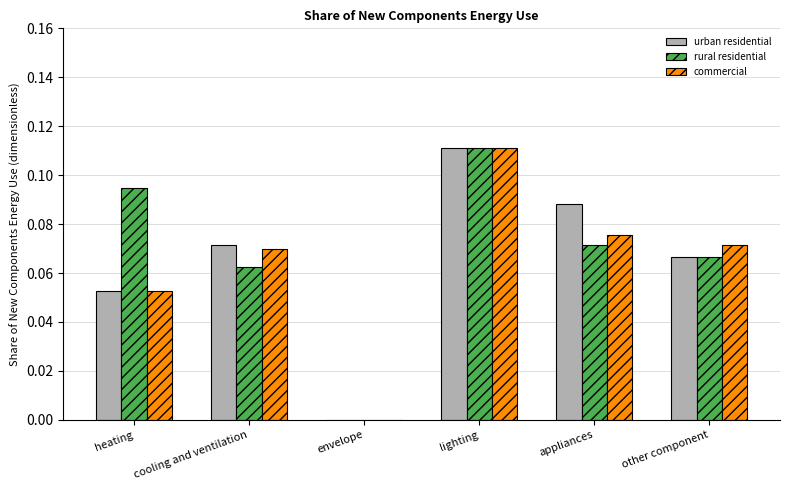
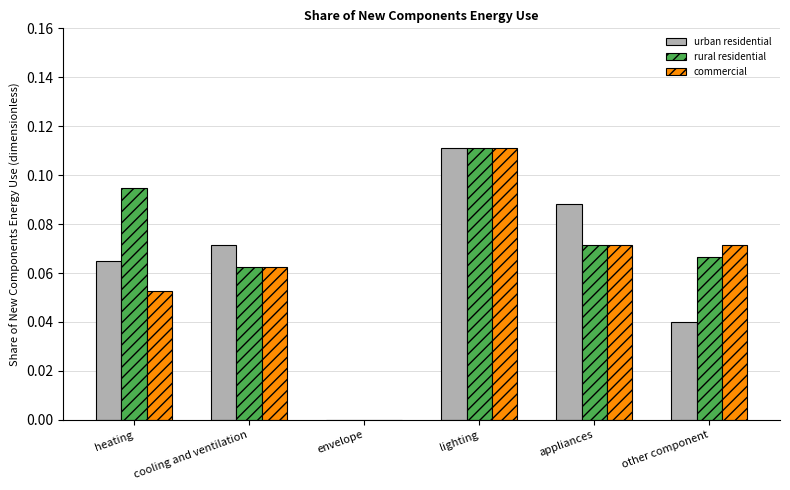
  {
    "urban residential": {
-     "heating": 0.053,
+     "heating": 0.065,
      "cooling and ventilation": 0.071,
      "envelope": 0.000,
      "lighting": 0.111,
      "appliances": 0.088,
-     "other component": 0.067
+     "other component": 0.040
    },
    "rural residential": {
      "heating": 0.095,
      "cooling and ventilation": 0.063,
      "envelope": 0.000,
      "lighting": 0.111,
      "appliances": 0.071,
      "other component": 0.067
    },
    "commercial": {
      "heating": 0.053,
-     "cooling and ventilation": 0.070,
+     "cooling and ventilation": 0.063,
      "envelope": 0.000,
      "lighting": 0.111,
-     "appliances": 0.076,
+     "appliances": 0.071,
      "other component": 0.072
    }
  }
